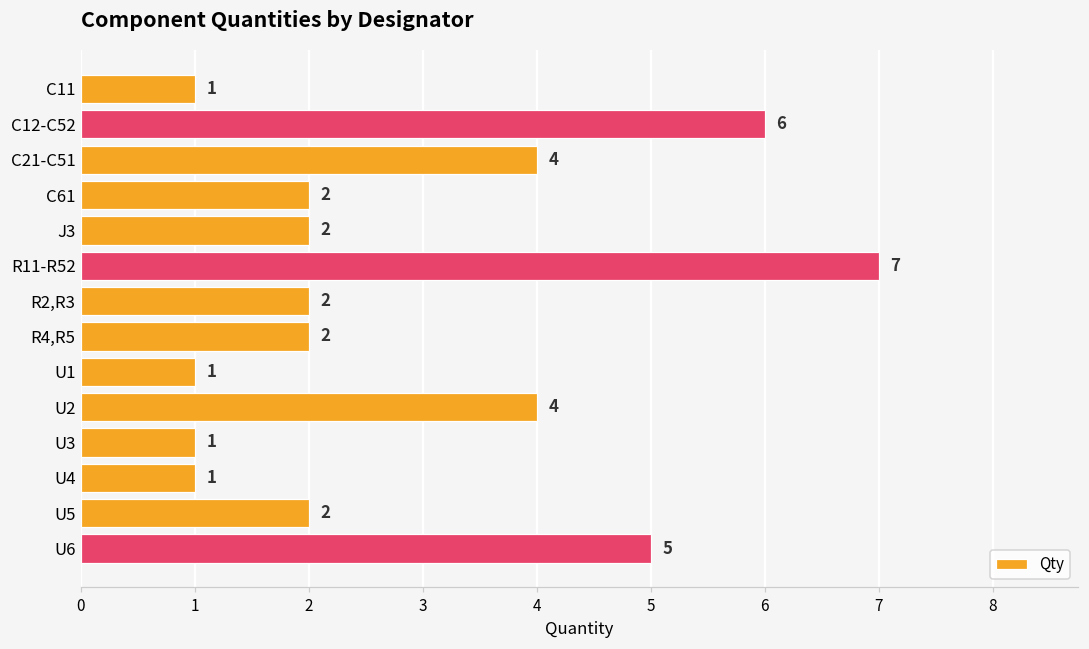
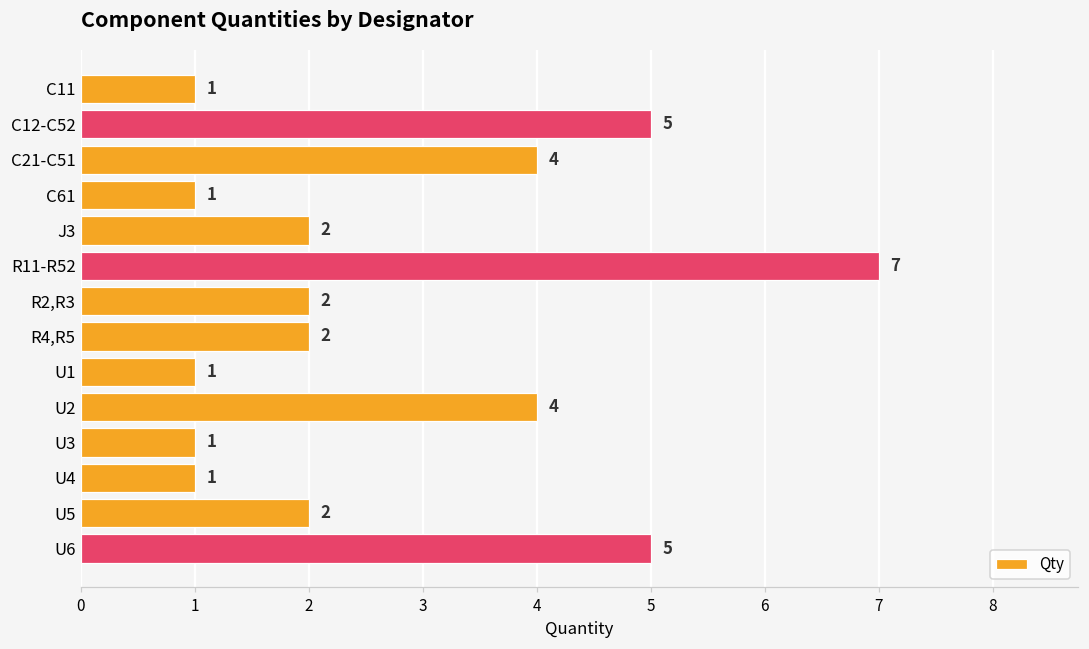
  {
    "C11": 1,
-   "C12-C52": 6,
+   "C12-C52": 5,
    "C21-C51": 4,
-   "C61": 2,
+   "C61": 1,
    "J3": 2,
    "R11-R52": 7,
    "R2,R3": 2,
    "R4,R5": 2,
    "U1": 1,
    "U2": 4,
    "U3": 1,
    "U4": 1,
    "U5": 2,
    "U6": 5
  }
